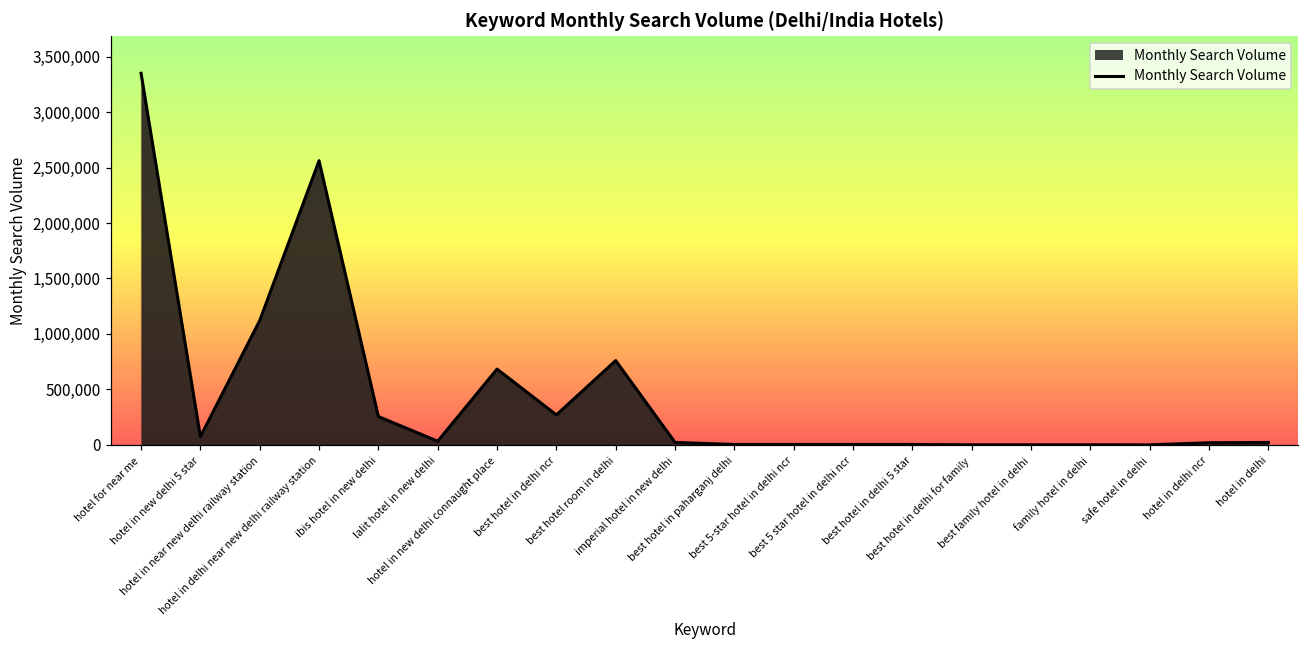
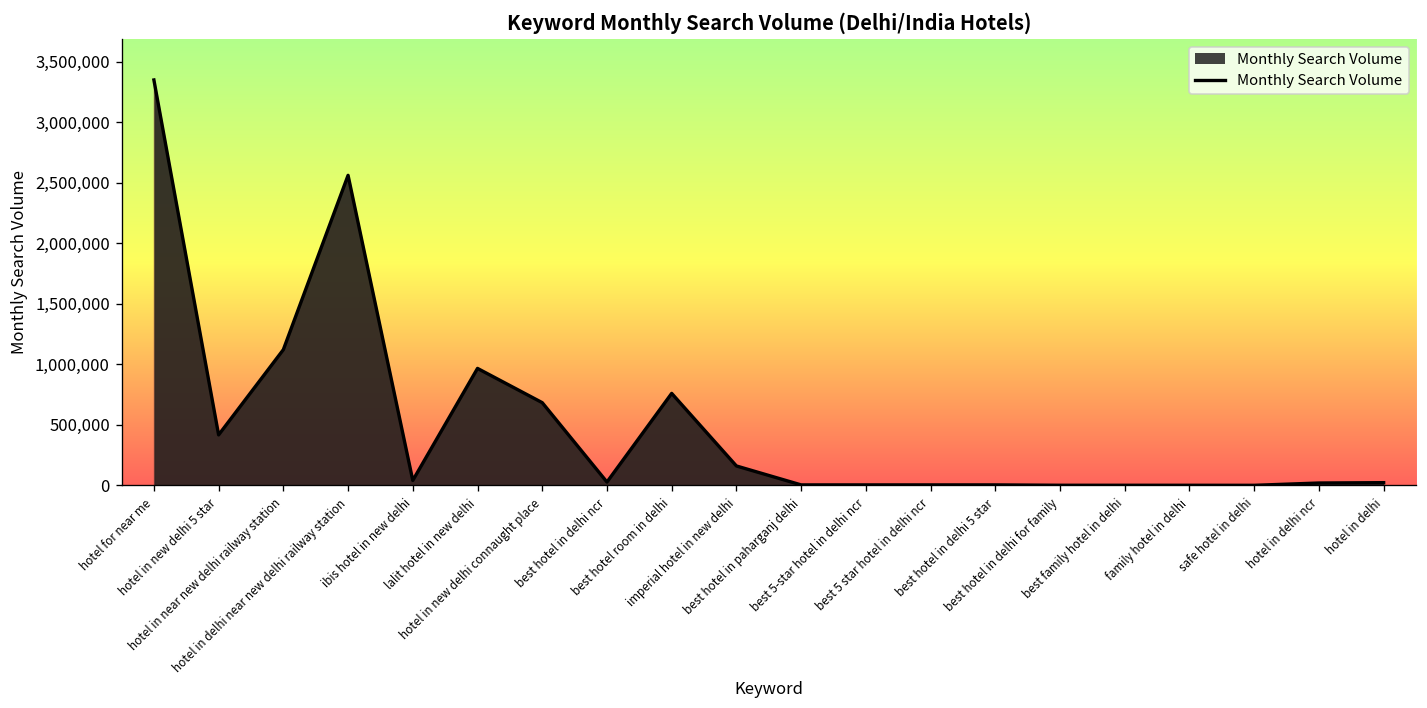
  {
    "hotel for near me": "3,350,000",
-   "hotel in new delhi 5 star": "70,000",
+   "hotel in new delhi 5 star": "420,000",
    "hotel in near new delhi railway station": "1,120,000",
    "hotel in delhi near new delhi railway station": "2,560,000",
-   "ibis hotel in new delhi": "260,000",
-   "lalit hotel in new delhi": "30,000",
+   "ibis hotel in new delhi": "40,000",
+   "lalit hotel in new delhi": "970,000",
    "hotel in new delhi connaught place": "680,000",
-   "best hotel in delhi ncr": "270,000",
+   "best hotel in delhi ncr": "30,000",
    "best hotel room in delhi": "760,000",
-   "imperial hotel in new delhi": "20,000",
+   "imperial hotel in new delhi": "160,000",
    "best hotel in paharganj delhi": "0",
    "best 5-star hotel in delhi ncr": "0",
    "best 5 star hotel in delhi ncr": "0",
    "best hotel in delhi 5 star": "0",
    "best hotel in delhi for family": "0",
    "best family hotel in delhi": "0",
    "family hotel in delhi": "0",
    "safe hotel in delhi": "0",
    "hotel in delhi ncr": "20,000",
    "hotel in delhi": "20,000"
  }
